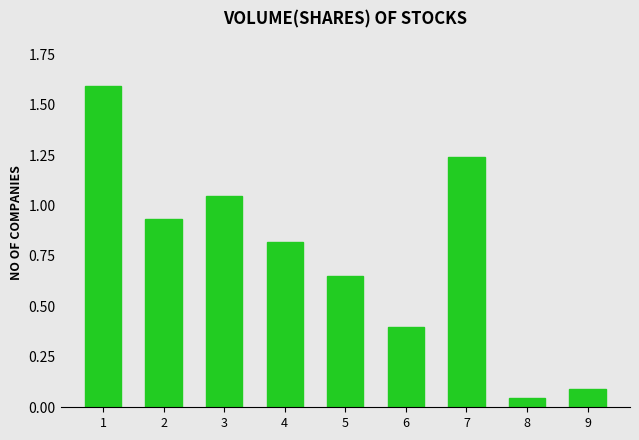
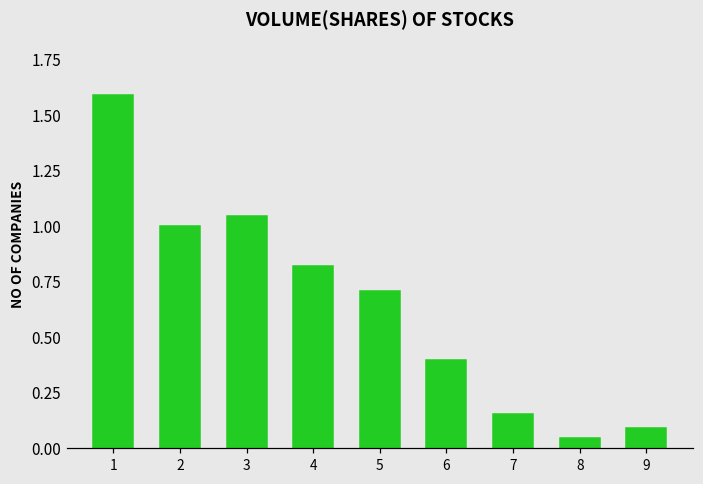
  {
    "1": 1.59,
-   "2": 0.93,
+   "2": 1.00,
    "3": 1.05,
    "4": 0.82,
-   "5": 0.65,
+   "5": 0.71,
    "6": 0.40,
-   "7": 1.24,
+   "7": 0.15,
    "8": 0.04,
    "9": 0.09
  }
